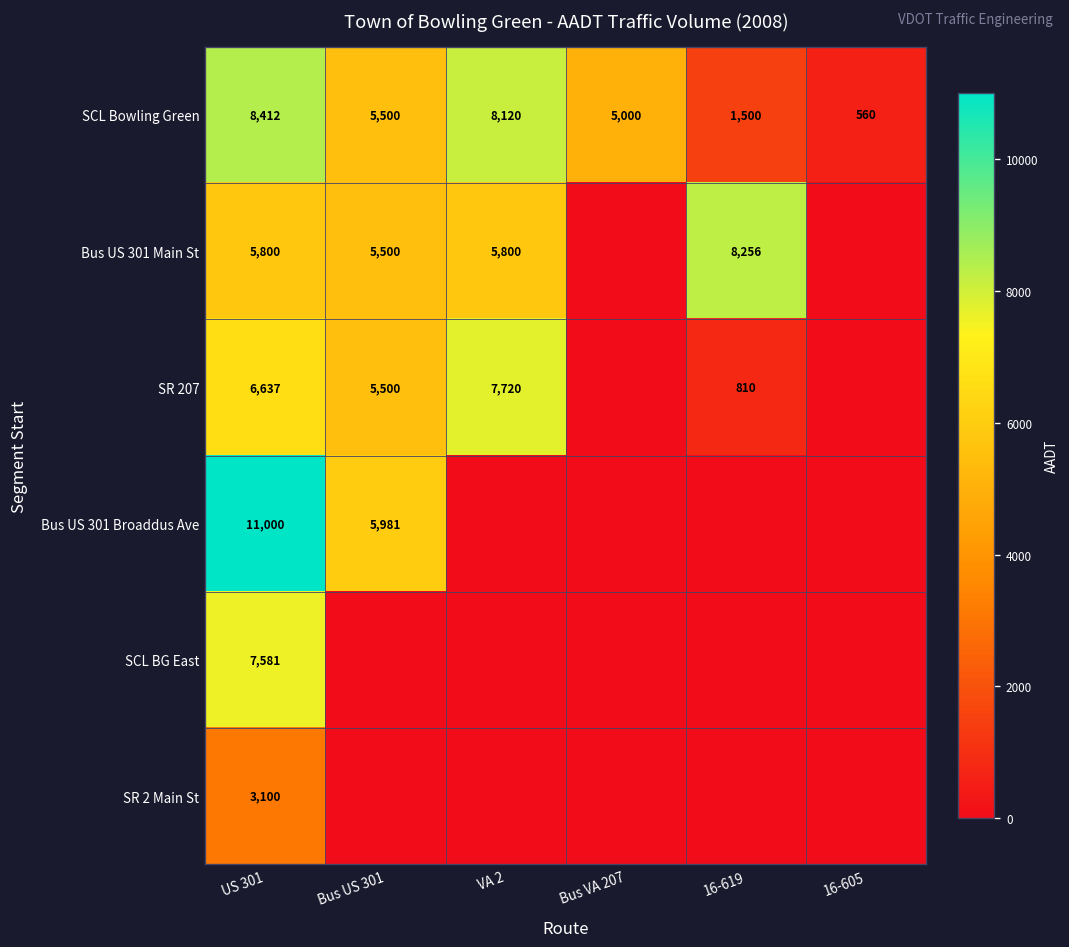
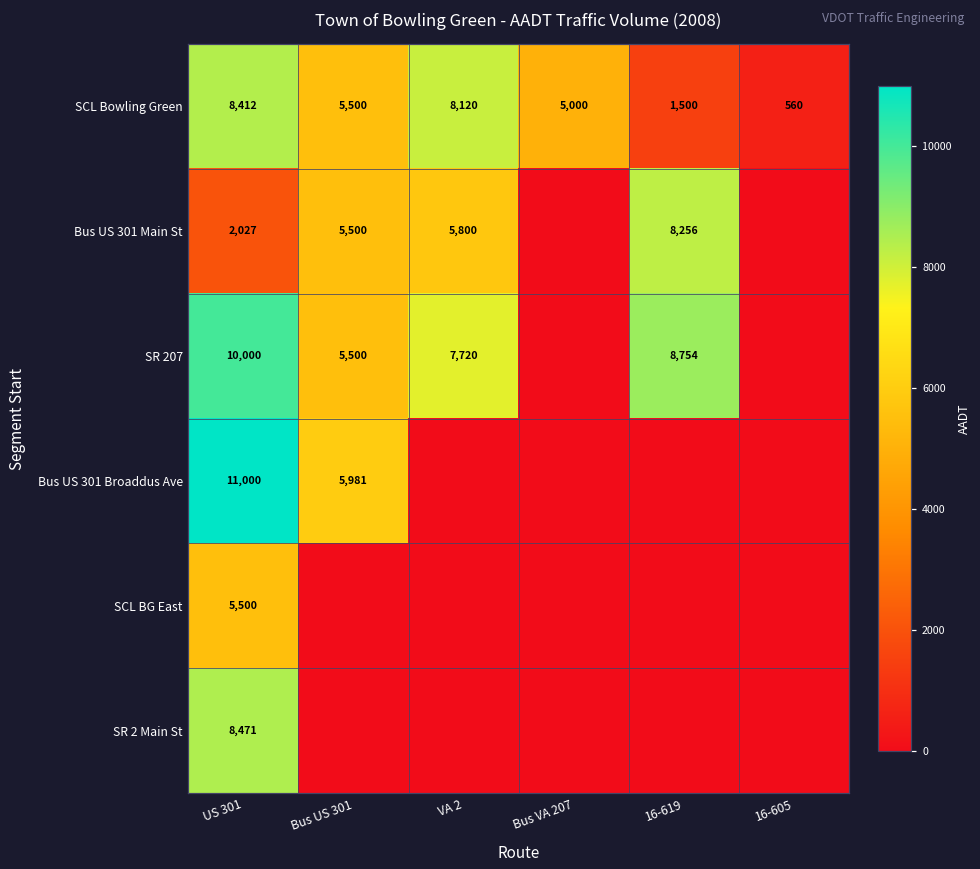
  {
    "SCL Bowling Green": {
      "US 301": "8,412",
      "Bus US 301": "5,500",
      "VA 2": "8,120",
      "Bus VA 207": "5,000",
      "16-619": "1,500",
      "16-605": "560"
    },
    "Bus US 301 Main St": {
-     "US 301": "5,800",
+     "US 301": "2,027",
      "Bus US 301": "5,500",
      "VA 2": "5,800",
      "16-619": "8,256"
    },
    "SR 207": {
-     "US 301": "6,637",
+     "US 301": "10,000",
      "Bus US 301": "5,500",
      "VA 2": "7,720",
-     "16-619": "810"
+     "16-619": "8,754"
    },
    "Bus US 301 Broaddus Ave": {
      "US 301": "11,000",
      "Bus US 301": "5,981"
    },
    "SCL BG East": {
-     "US 301": "7,581"
+     "US 301": "5,500"
    },
    "SR 2 Main St": {
-     "US 301": "3,100"
+     "US 301": "8,471"
    }
  }
